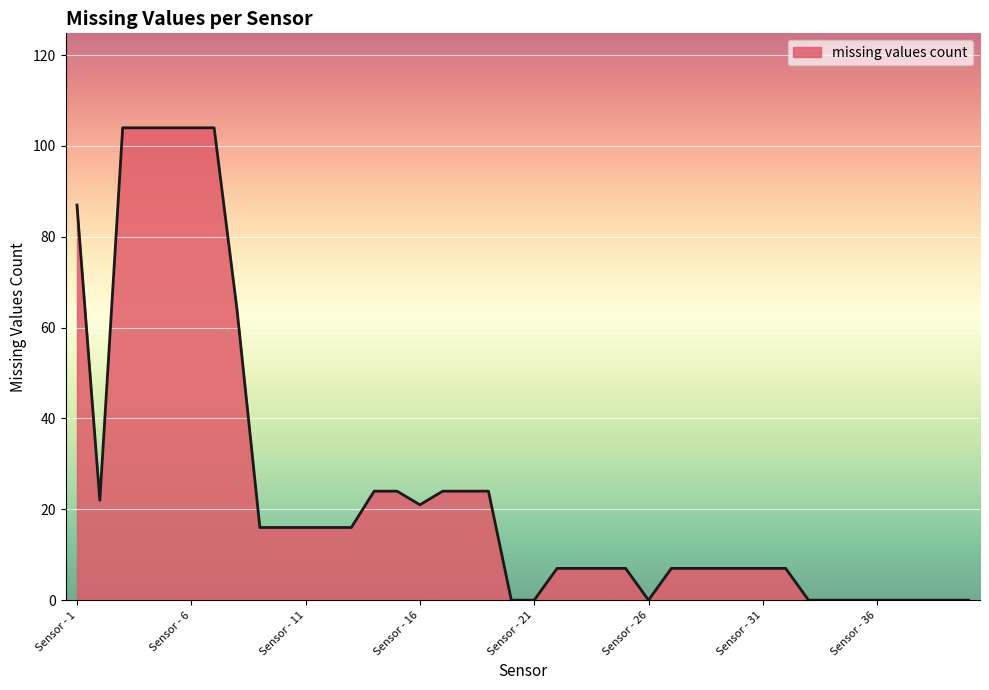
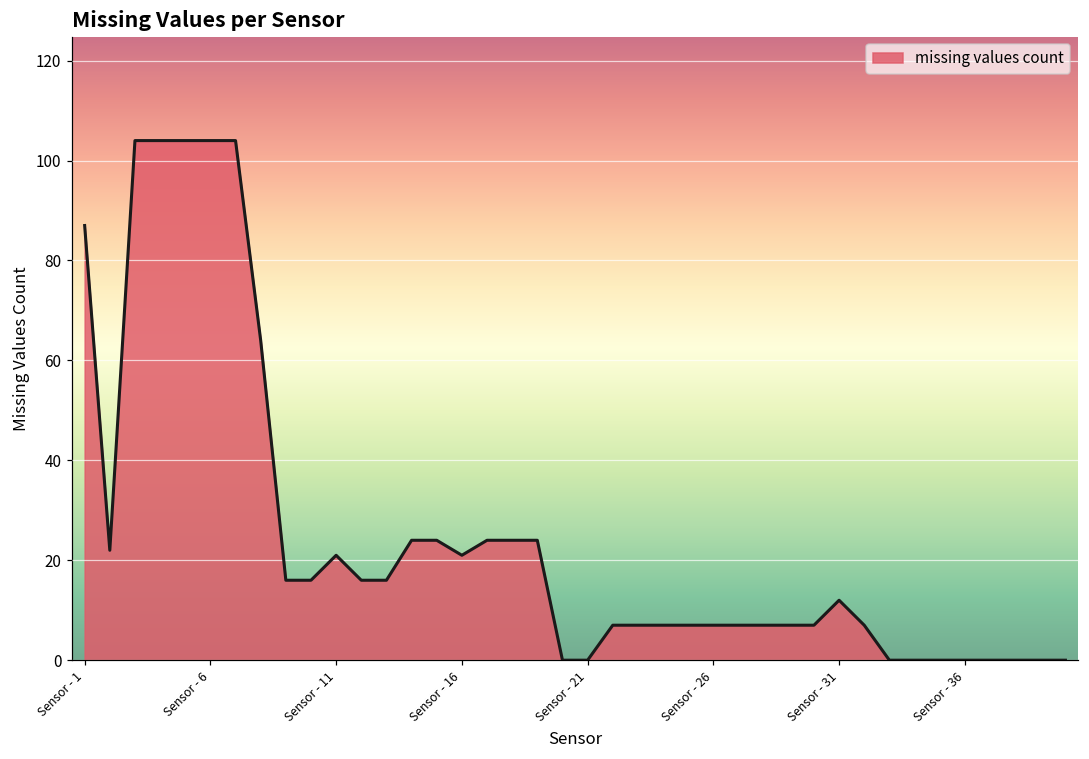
  {
    "Sensor - 1": 87,
    "Sensor - 6": 104,
-   "Sensor - 11": 16,
+   "Sensor - 11": 21,
    "Sensor - 16": 21,
    "Sensor - 21": 0,
-   "Sensor - 26": 0,
-   "Sensor - 31": 7,
+   "Sensor - 26": 7,
+   "Sensor - 31": 12,
    "Sensor - 36": 0
  }
